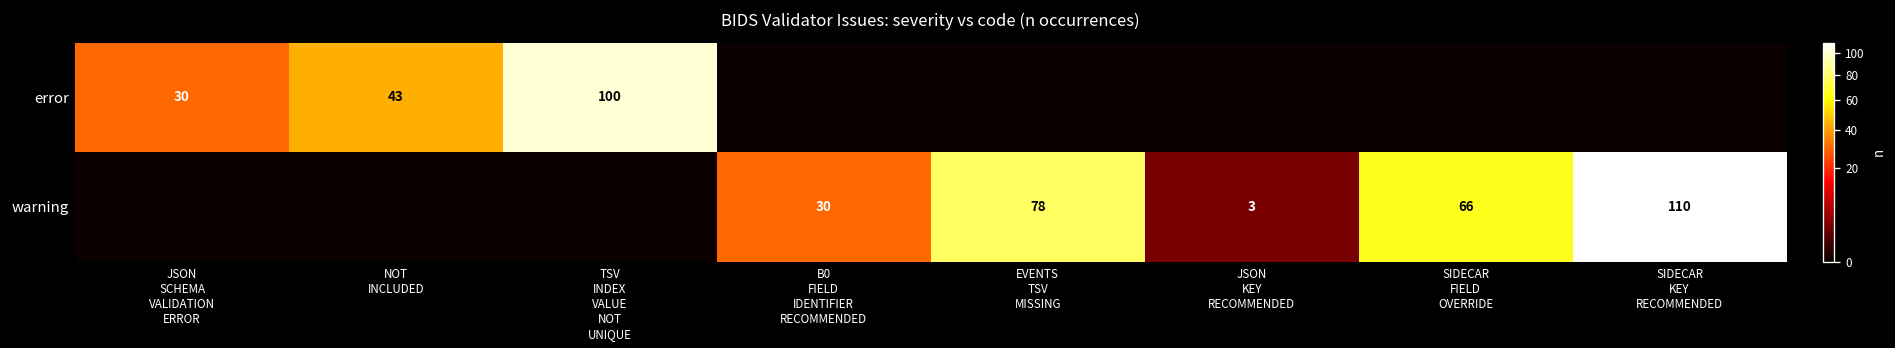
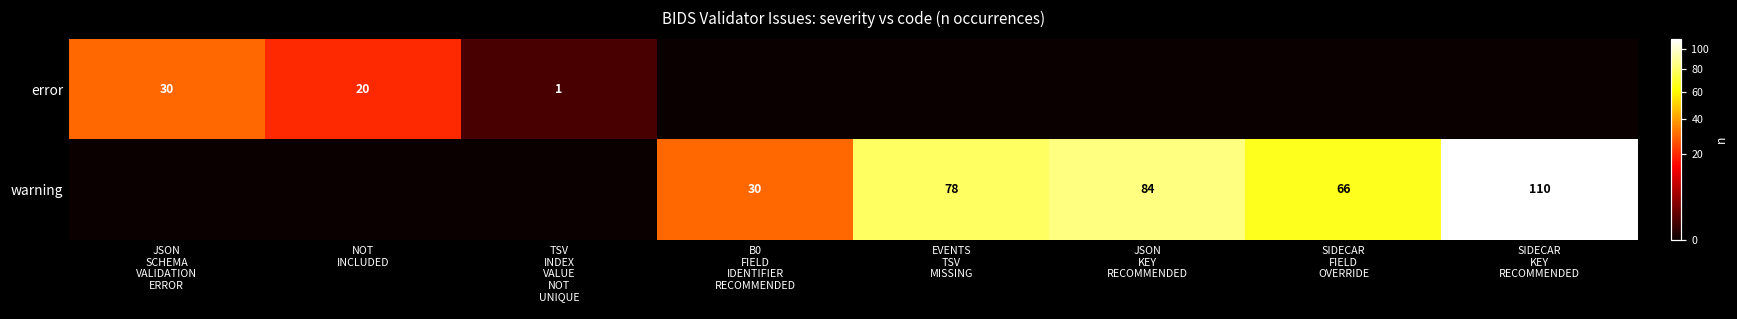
  {
    "error": {
      "JSON SCHEMA VALIDATION ERROR": 30,
-     "NOT INCLUDED": 43,
-     "TSV INDEX VALUE NOT UNIQUE": 100
+     "NOT INCLUDED": 20,
+     "TSV INDEX VALUE NOT UNIQUE": 1
    },
    "warning": {
      "B0 FIELD IDENTIFIER RECOMMENDED": 30,
      "EVENTS TSV MISSING": 78,
-     "JSON KEY RECOMMENDED": 3,
+     "JSON KEY RECOMMENDED": 84,
      "SIDECAR FIELD OVERRIDE": 66,
      "SIDECAR KEY RECOMMENDED": 110
    }
  }
